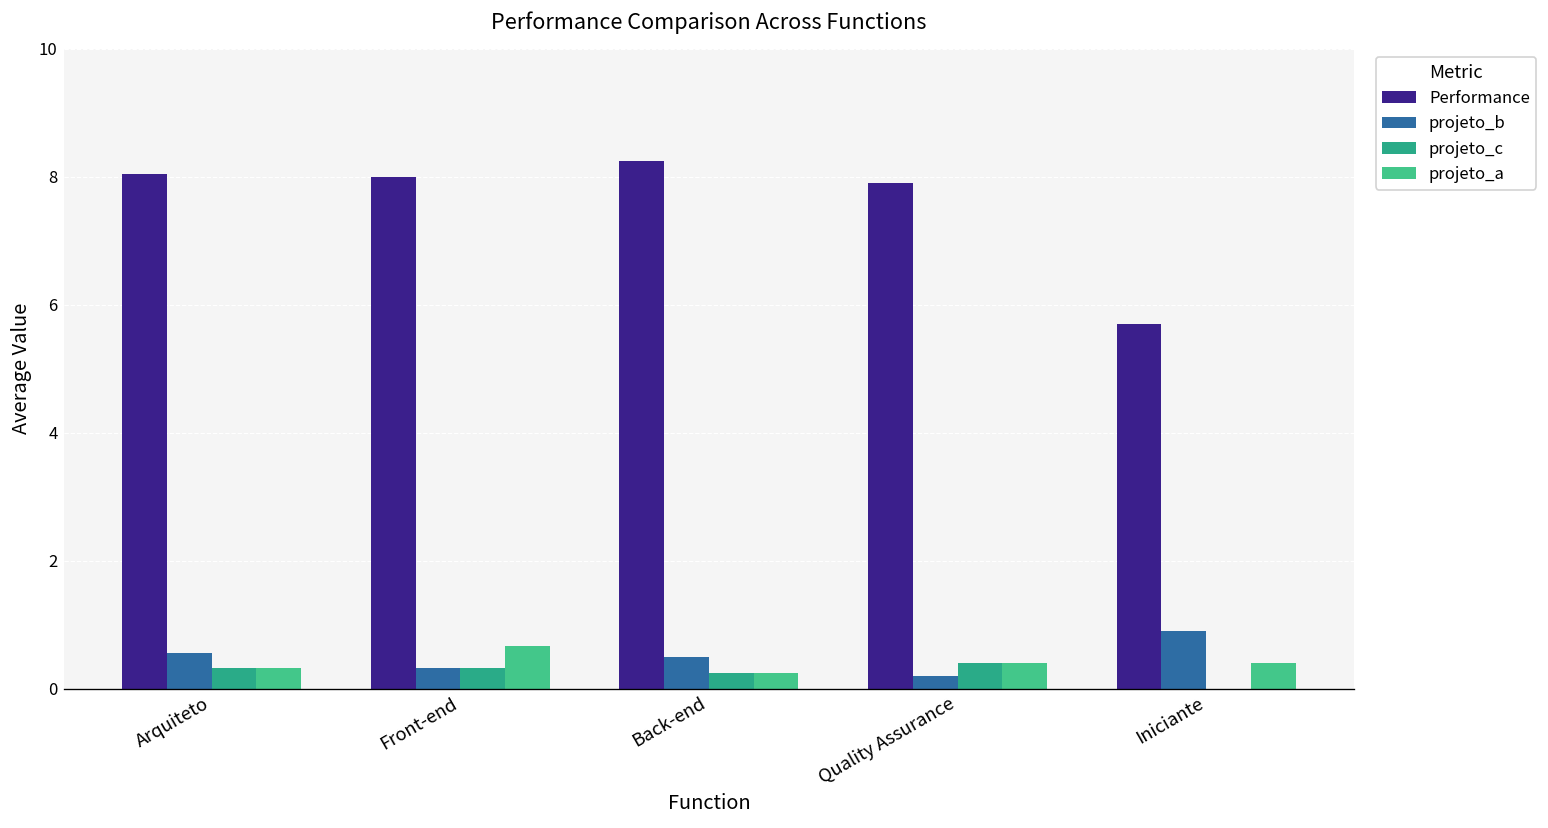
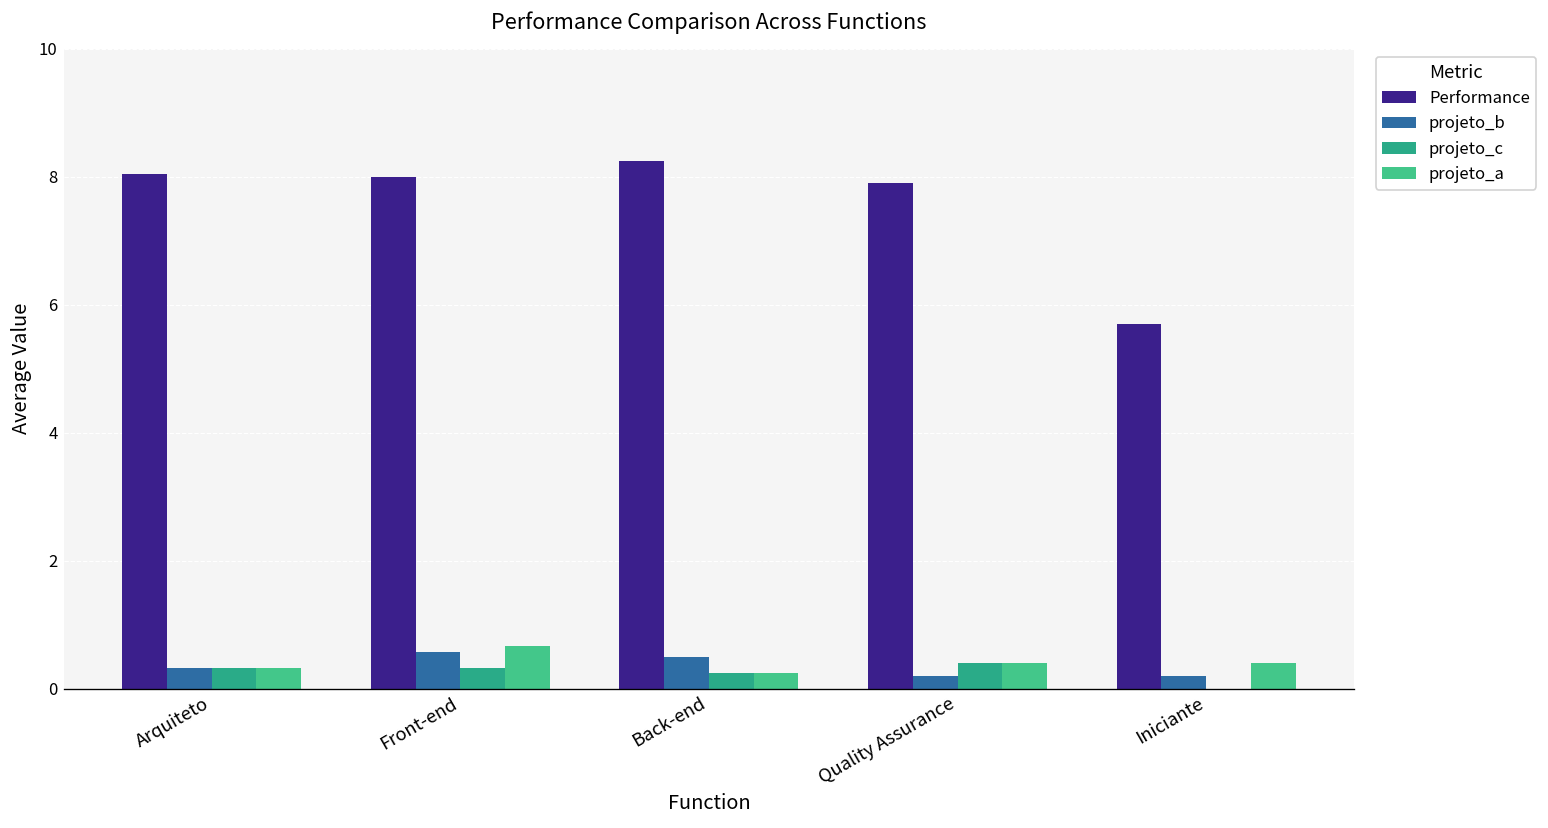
  {
    "Performance": {
      "Arquiteto": 8.1,
      "Front-end": 8.0,
      "Back-end": 8.3,
      "Quality Assurance": 7.9,
      "Iniciante": 5.7
    },
    "projeto_b": {
-     "Arquiteto": 0.6,
-     "Front-end": 0.3,
+     "Arquiteto": 0.3,
+     "Front-end": 0.6,
      "Back-end": 0.5,
      "Quality Assurance": 0.2,
-     "Iniciante": 0.9
+     "Iniciante": 0.2
    }
  }
